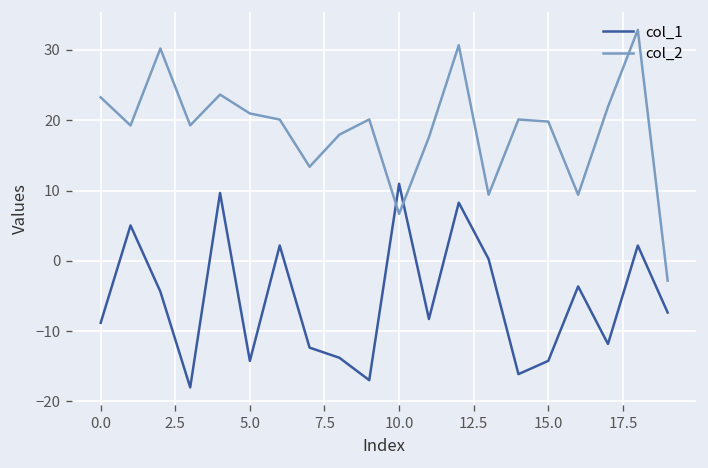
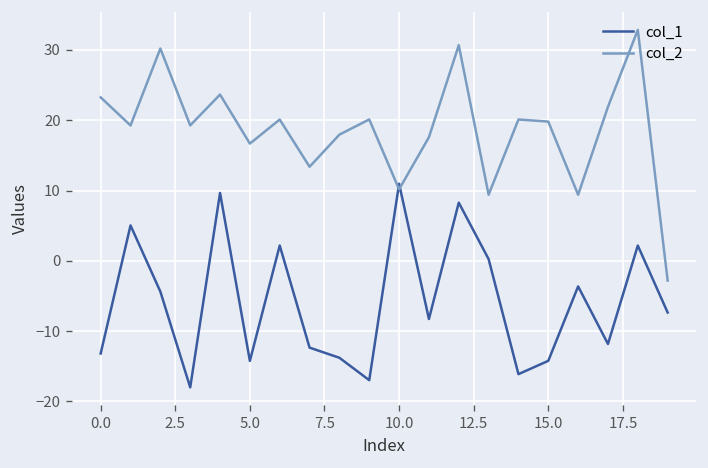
  {
    "col_1": {
-     "0.0": -9,
+     "0.0": -13,
      "5.0": -14,
      "10.0": 11,
      "15.0": -14
    },
    "col_2": {
      "0.0": 23,
-     "5.0": 21,
-     "10.0": 7,
+     "5.0": 17,
+     "10.0": 10,
      "15.0": 20
    }
  }
